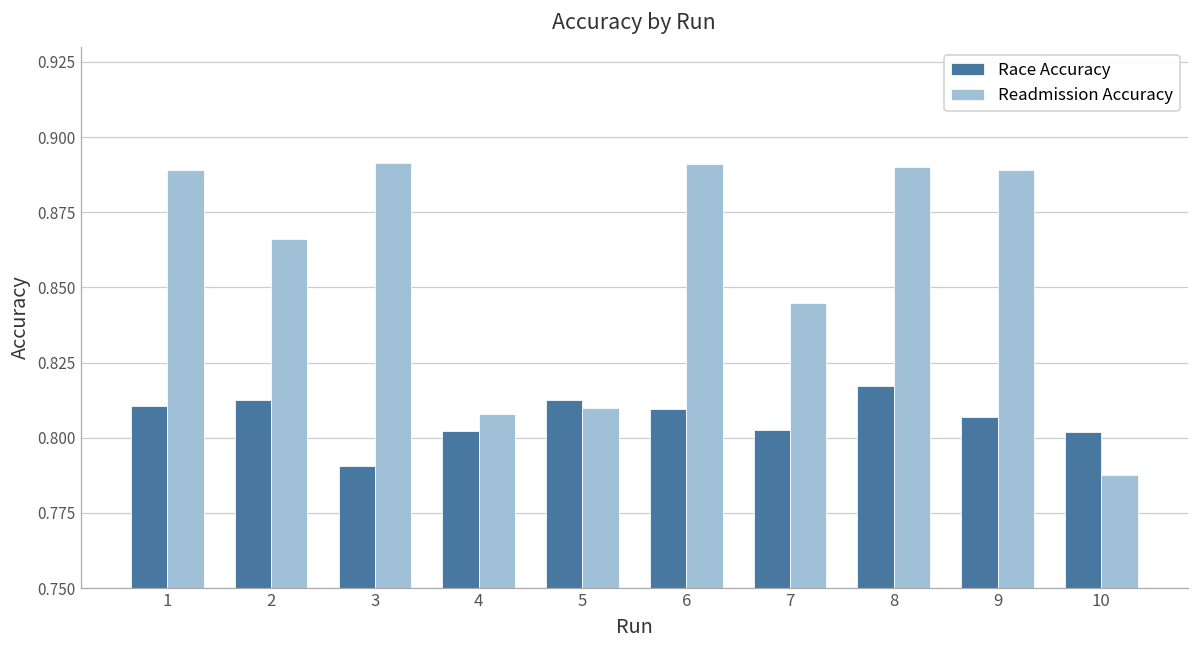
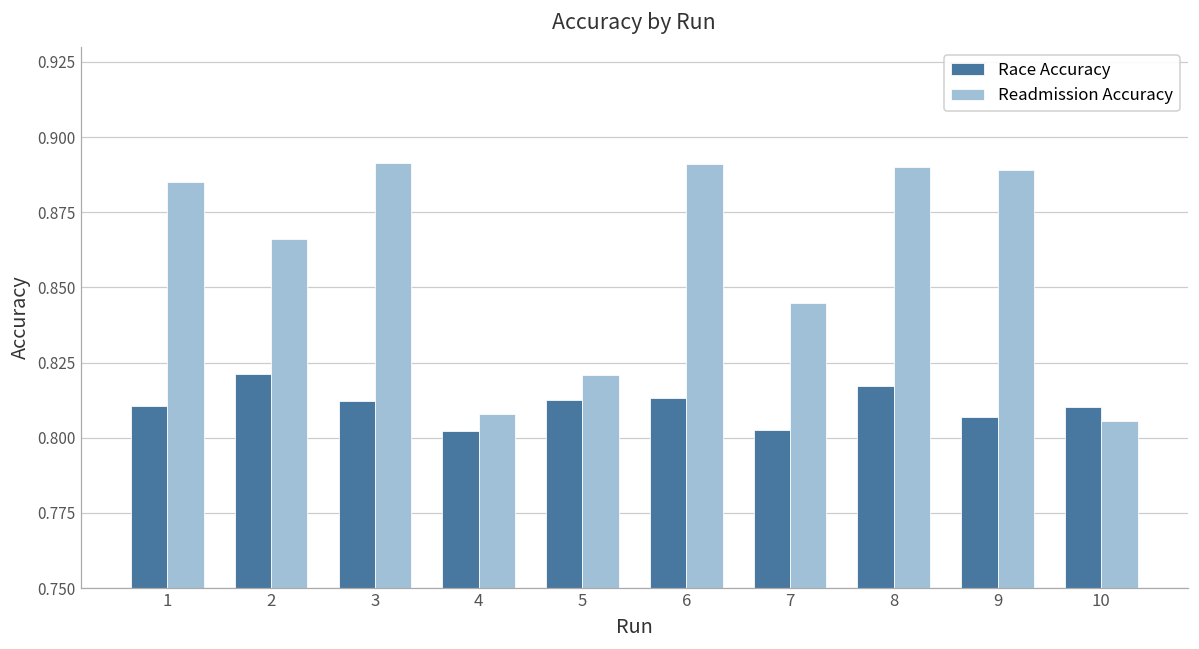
  {
    "Race Accuracy": {
      "1": 0.810,
-     "2": 0.812,
-     "3": 0.790,
+     "2": 0.821,
+     "3": 0.812,
      "4": 0.802,
      "5": 0.812,
-     "6": 0.810,
+     "6": 0.813,
      "7": 0.803,
      "8": 0.817,
      "9": 0.807,
-     "10": 0.802
+     "10": 0.810
    },
    "Readmission Accuracy": {
-     "1": 0.889,
+     "1": 0.885,
      "2": 0.866,
      "3": 0.891,
      "4": 0.808,
-     "5": 0.810,
+     "5": 0.821,
      "6": 0.891,
      "7": 0.845,
      "8": 0.890,
      "9": 0.889,
-     "10": 0.788
+     "10": 0.806
    }
  }
